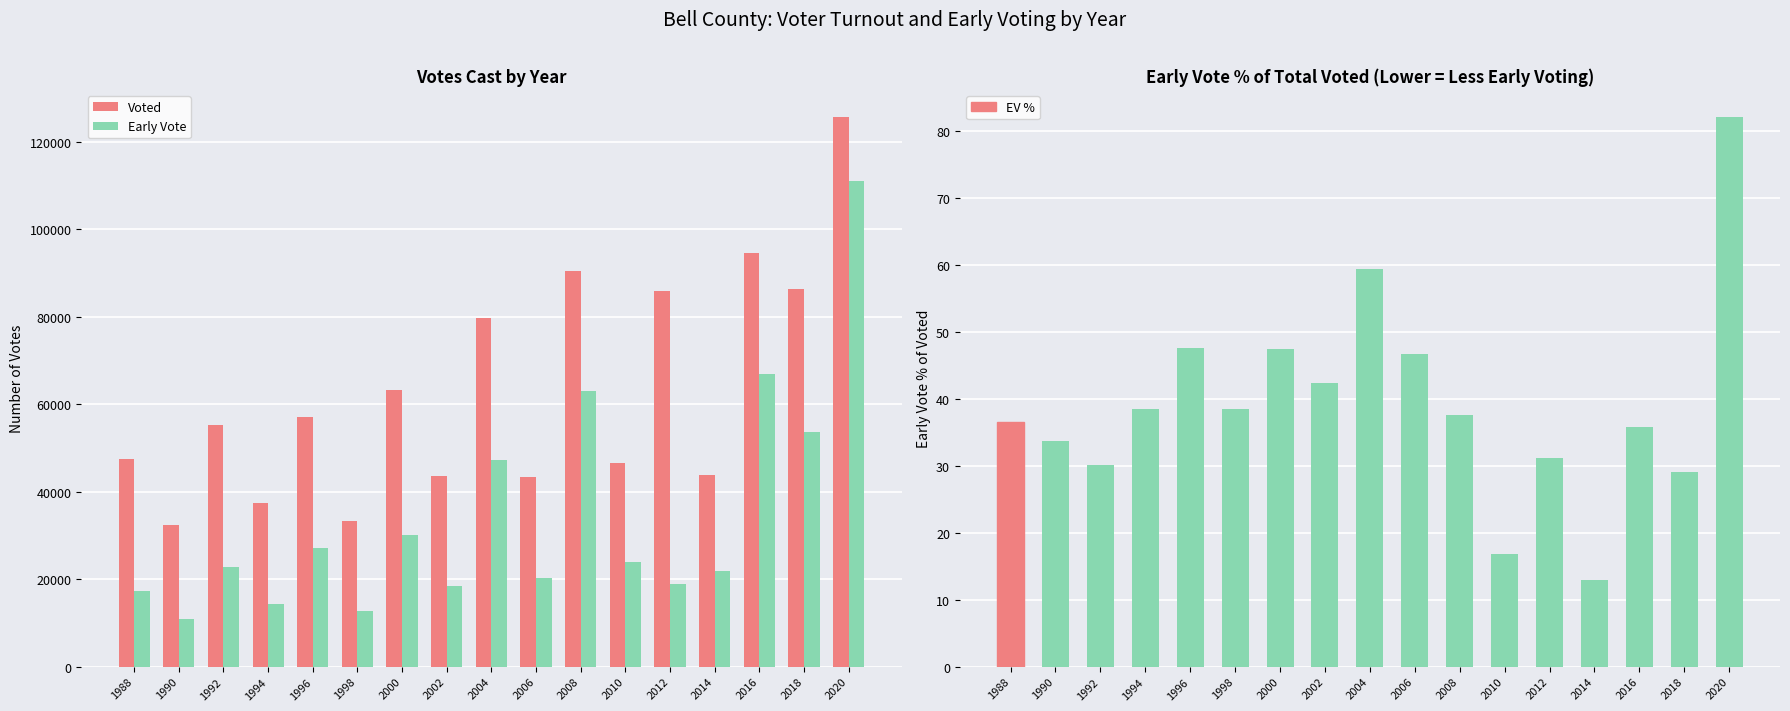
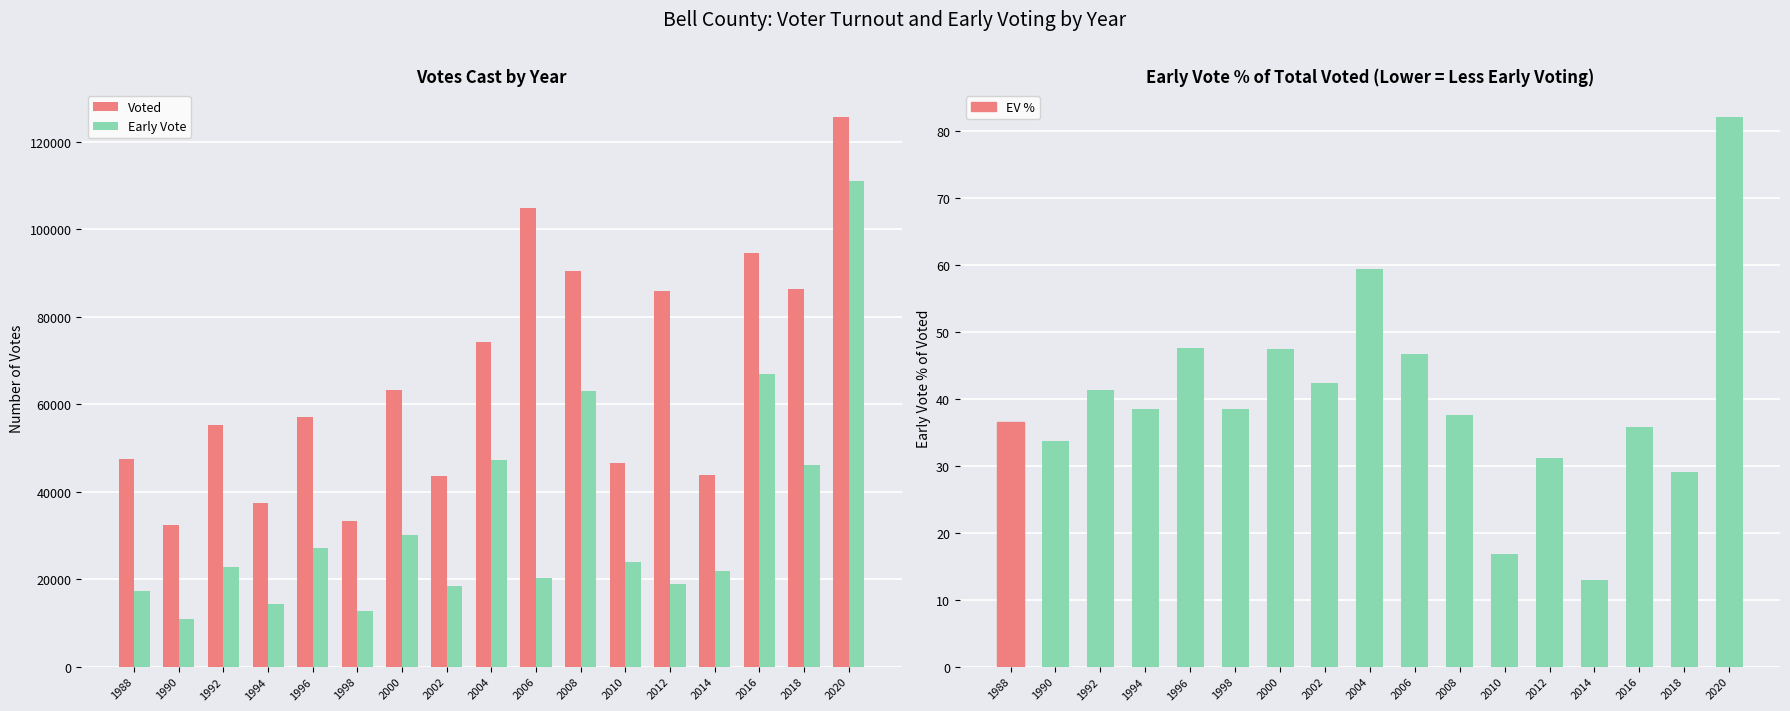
  {
    "Votes Cast by Year": {
      "Voted": {
        "1988": 48000,
        "1990": 32000,
        "1992": 55000,
        "1994": 37000,
        "1996": 57000,
        "1998": 33000,
        "2000": 63000,
        "2002": 44000,
-       "2004": 80000,
-       "2006": 43000,
+       "2004": 74000,
+       "2006": 105000,
        "2008": 90000,
        "2010": 46000,
        "2012": 86000,
        "2014": 44000,
        "2016": 95000,
        "2018": 86000,
        "2020": 126000
      },
      "Early Vote": {
        "1988": 17000,
        "1990": 11000,
        "1992": 23000,
        "1994": 14000,
        "1996": 27000,
        "1998": 13000,
        "2000": 30000,
        "2002": 18000,
        "2004": 47000,
        "2006": 20000,
        "2008": 63000,
        "2010": 24000,
        "2012": 19000,
        "2014": 22000,
        "2016": 67000,
-       "2018": 54000,
+       "2018": 46000,
        "2020": 111000
      }
    },
    "Early Vote % of Total Voted (Lower = Less Early Voting)": {
      "1988": 36,
      "1990": 34,
-     "1992": 30,
+     "1992": 41,
      "1994": 38,
      "1996": 48,
      "1998": 38,
      "2000": 47,
      "2002": 42,
      "2004": 59,
      "2006": 47,
      "2008": 38,
      "2010": 17,
      "2012": 31,
      "2014": 13,
      "2016": 36,
      "2018": 29,
      "2020": 82
    }
  }
